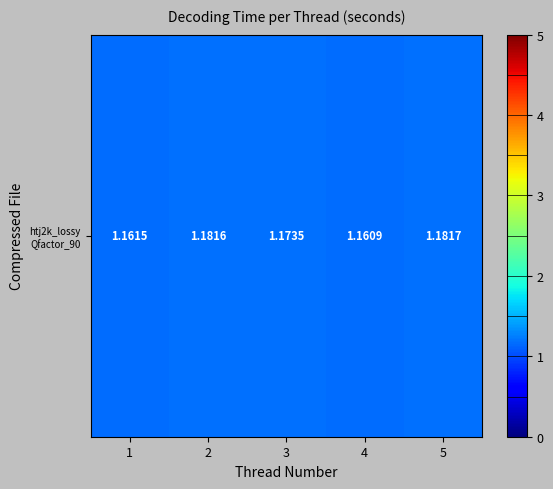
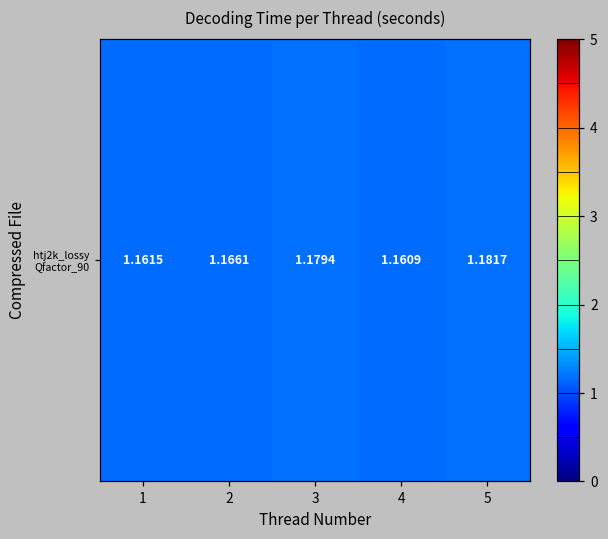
  {
    "htj2k_lossy Qfactor_90": {
      "1": 1.1615,
-     "2": 1.1816,
-     "3": 1.1735,
+     "2": 1.1661,
+     "3": 1.1794,
      "4": 1.1609,
      "5": 1.1817
    }
  }
